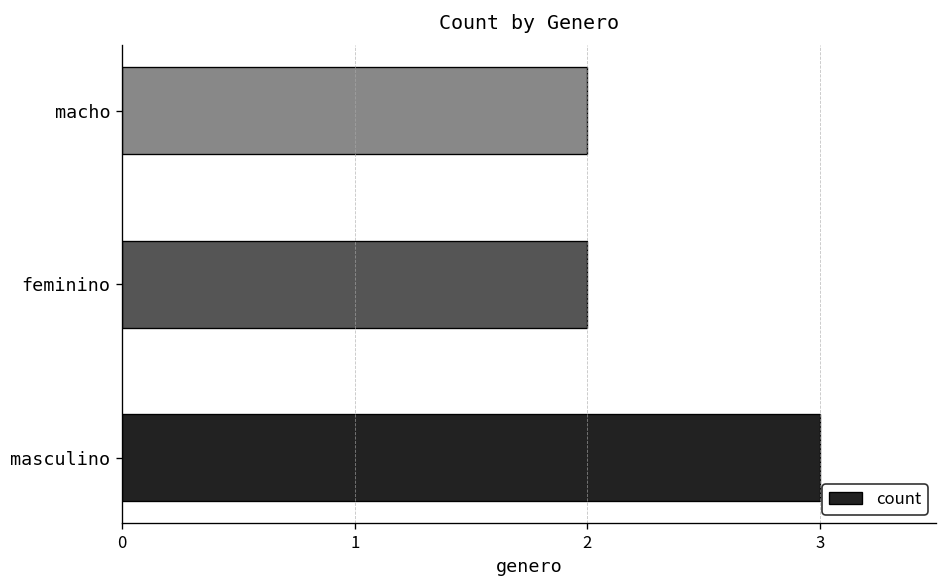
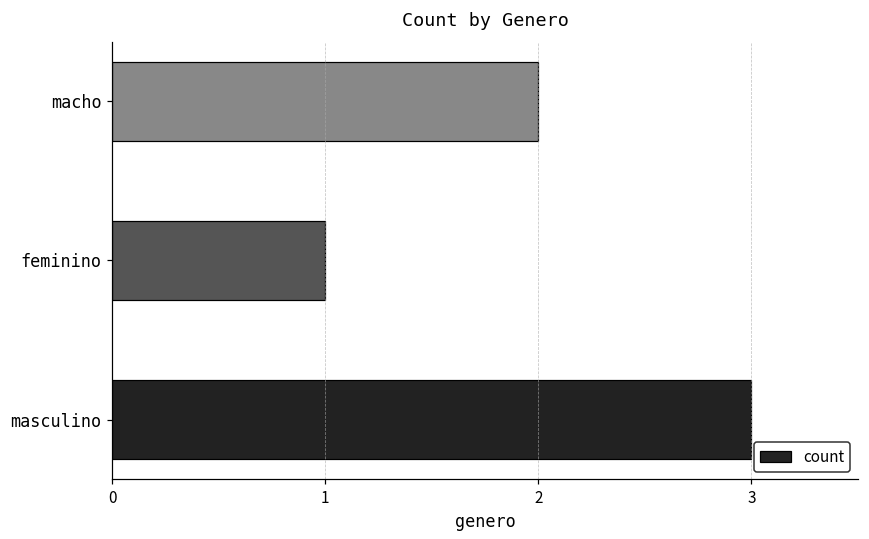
  {
    "macho": 2,
-   "feminino": 2,
+   "feminino": 1,
    "masculino": 3
  }
